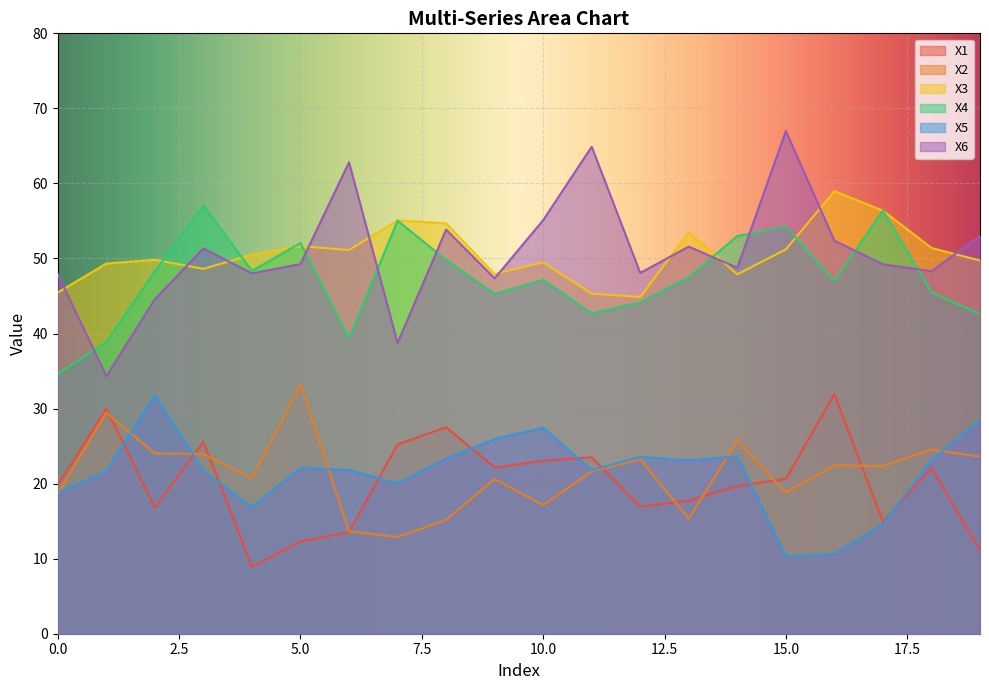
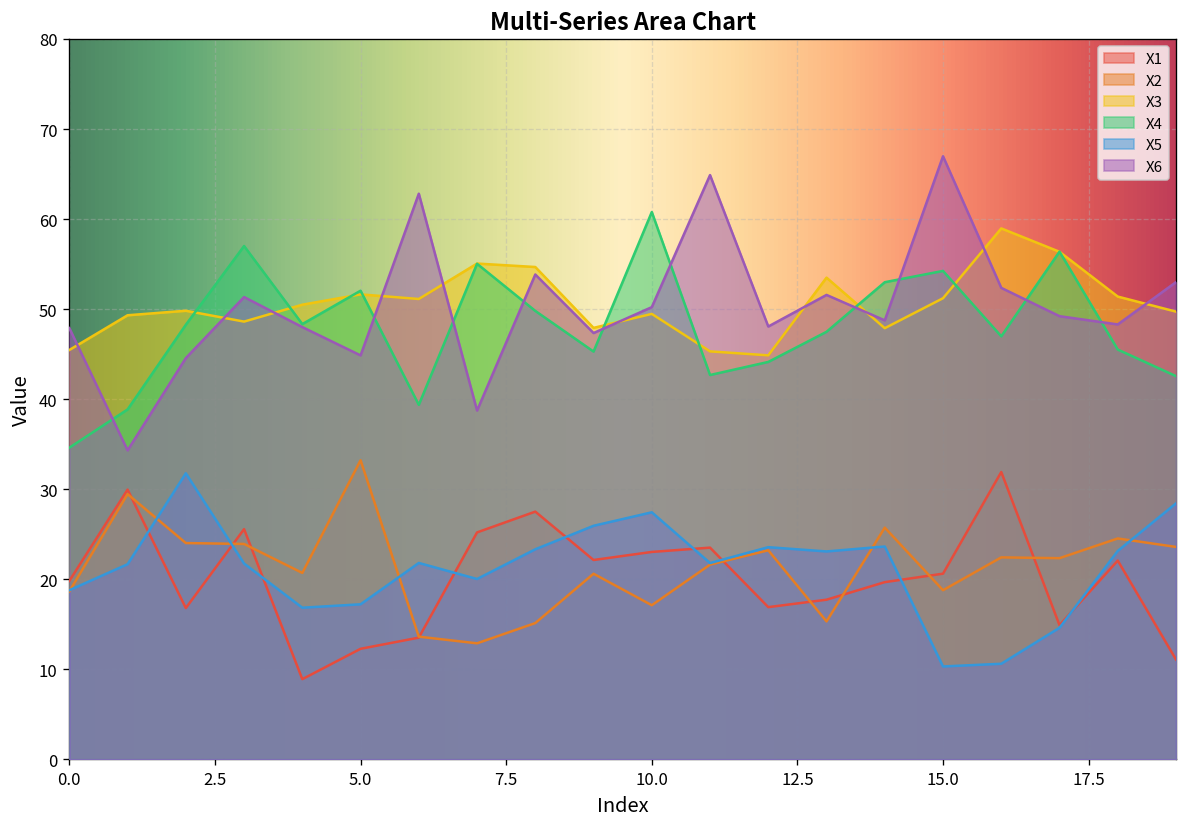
  {
    "X4": {
      "0.0": 35,
      "5.0": 52,
-     "10.0": 47,
+     "10.0": 61,
      "15.0": 54
    },
    "X5": {
-     "5.0": 22,
+     "5.0": 17,
      "10.0": 27,
      "15.0": 10
    },
    "X6": {
      "0.0": 48,
-     "5.0": 49,
-     "10.0": 55,
+     "5.0": 45,
+     "10.0": 50,
      "15.0": 67
    }
  }
